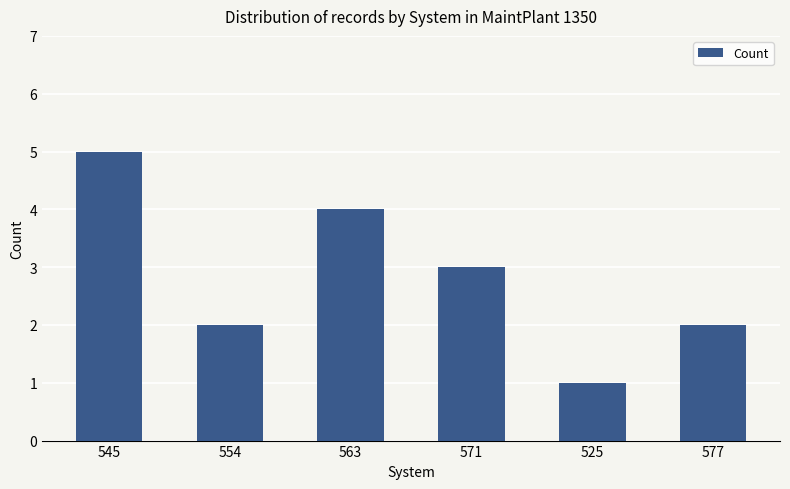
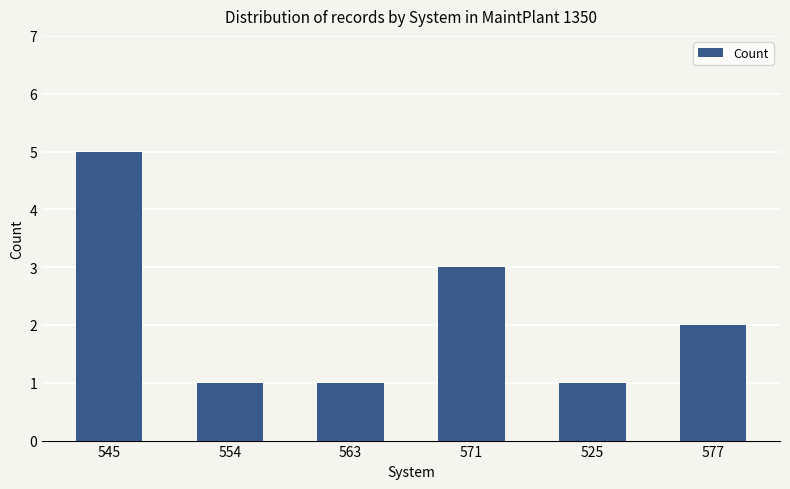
  {
    "545": 5,
-   "554": 2,
-   "563": 4,
+   "554": 1,
+   "563": 1,
    "571": 3,
    "525": 1,
    "577": 2
  }
